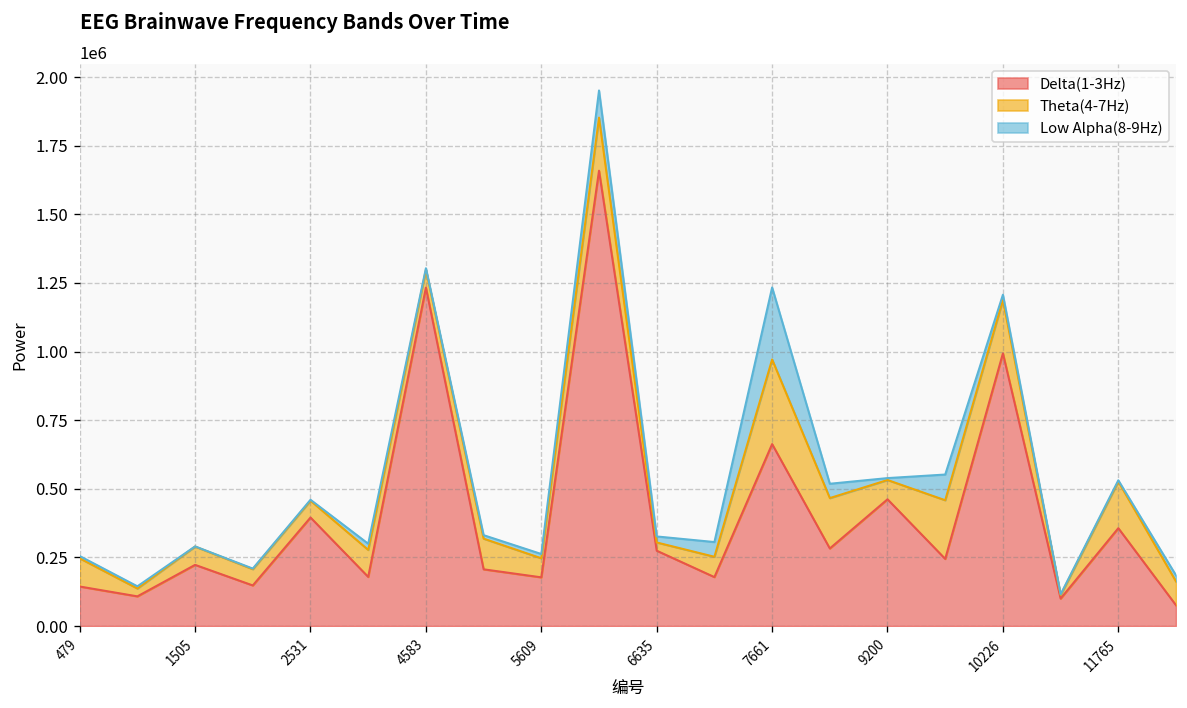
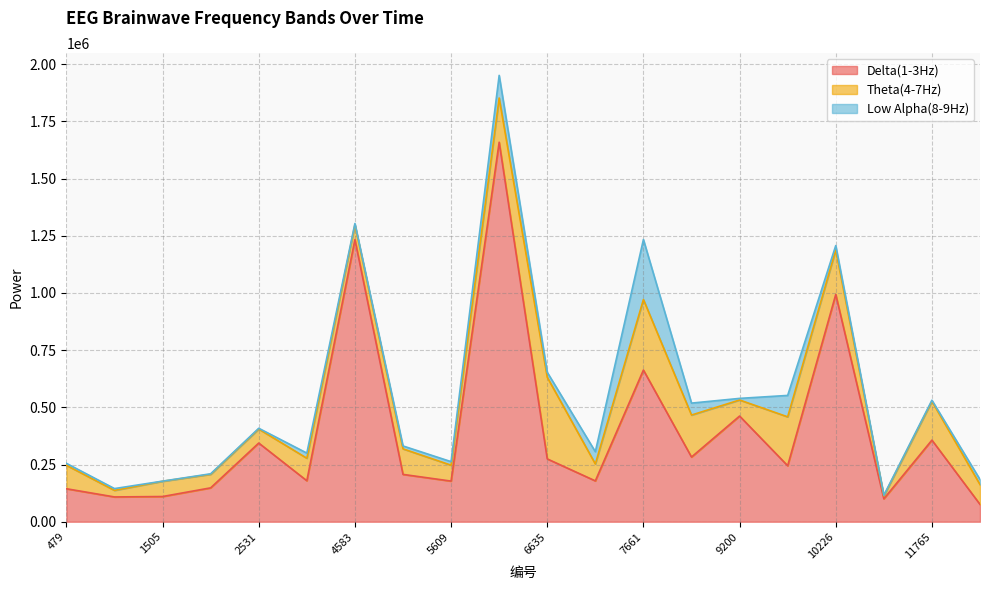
  {
    "Delta(1-3Hz)": {
      "479": 140000,
-     "1505": 220000,
-     "2531": 400000,
+     "1505": 110000,
+     "2531": 340000,
      "4583": 1230000,
      "5609": 180000,
      "6635": 270000,
      "7661": 660000,
      "9200": 460000,
      "10226": 990000,
      "11765": 360000
    },
    "Theta(4-7Hz)": {
      "5609": 70000,
-     "6635": 30000,
+     "6635": 360000,
      "7661": 310000,
      "10226": 190000
    },
    "Low Alpha(8-9Hz)": {
      "5609": 20000,
      "6635": 20000,
      "7661": 260000,
      "10226": 20000
    }
  }
